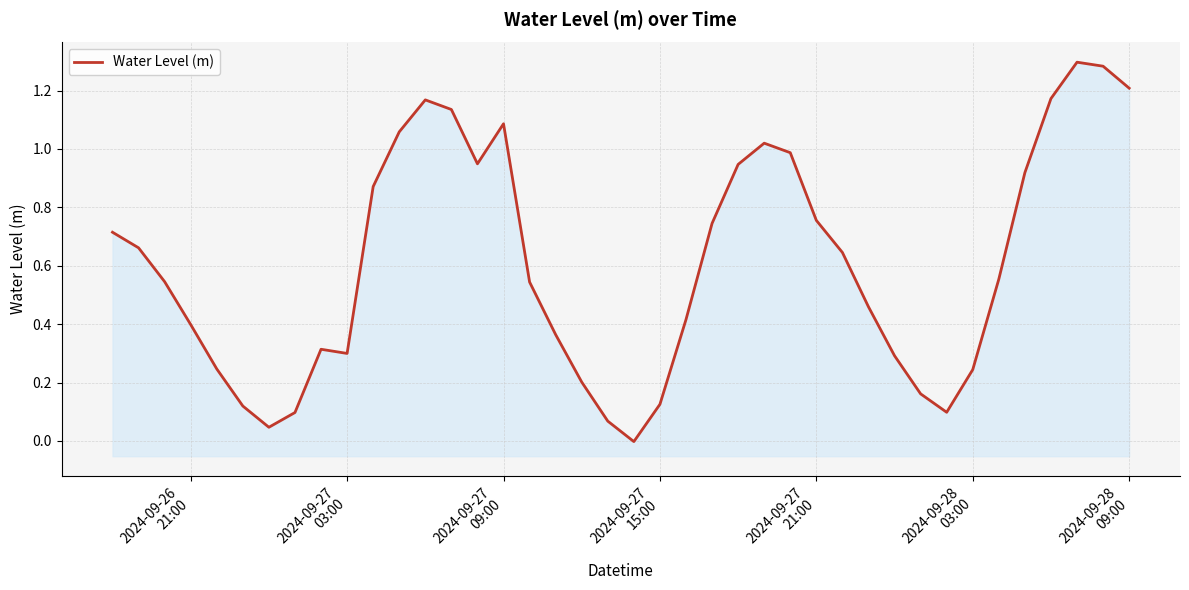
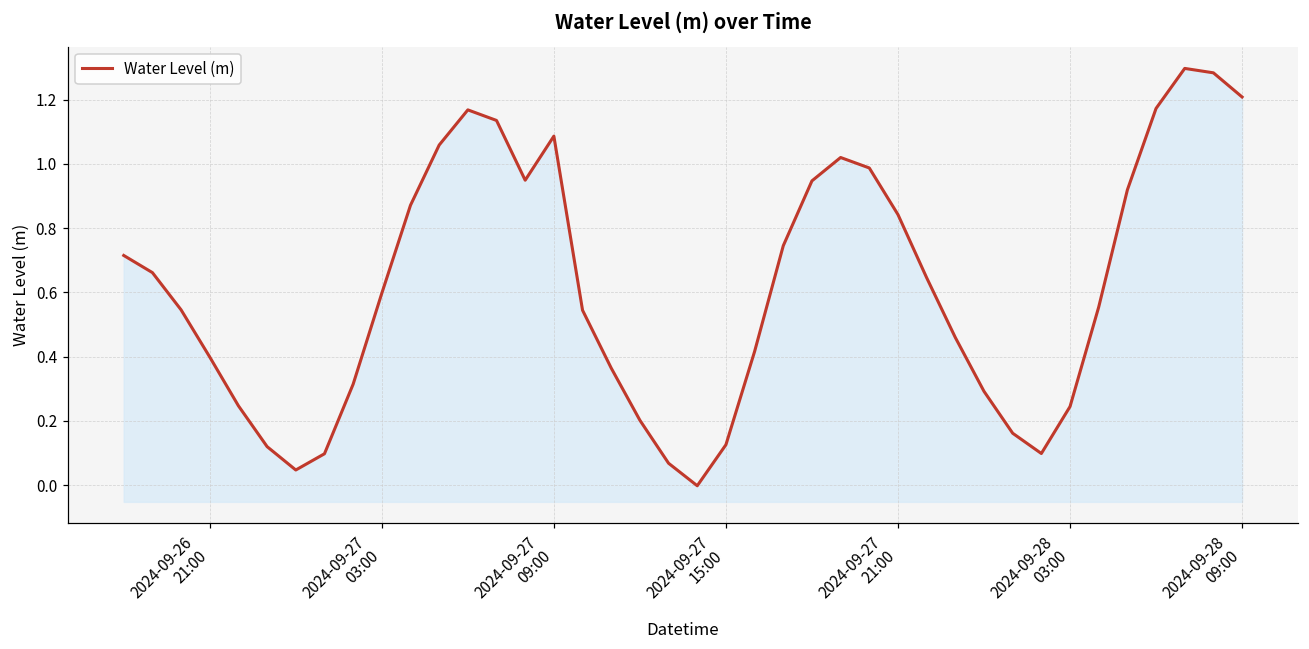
  {
    "2024-09-26 21:00": 0.40,
-   "2024-09-27 03:00": 0.30,
+   "2024-09-27 03:00": 0.60,
    "2024-09-27 09:00": 1.09,
    "2024-09-27 15:00": 0.13,
-   "2024-09-27 21:00": 0.76,
+   "2024-09-27 21:00": 0.84,
    "2024-09-28 03:00": 0.24,
    "2024-09-28 09:00": 1.21
  }
